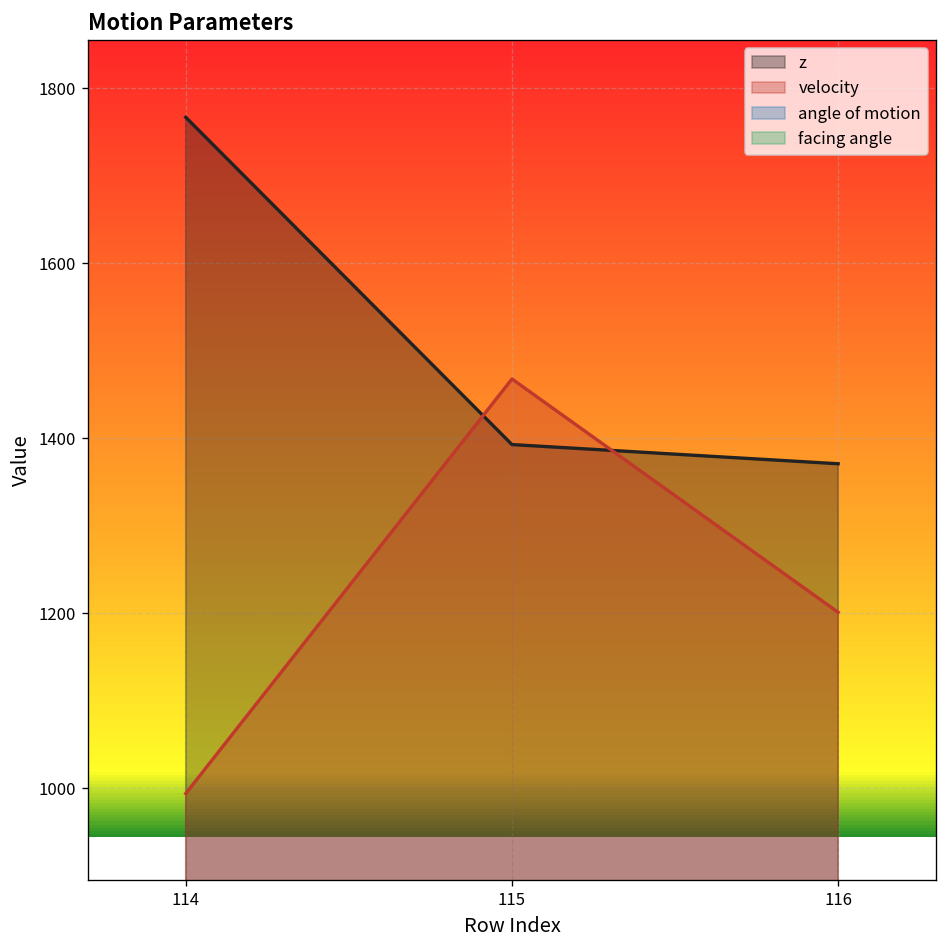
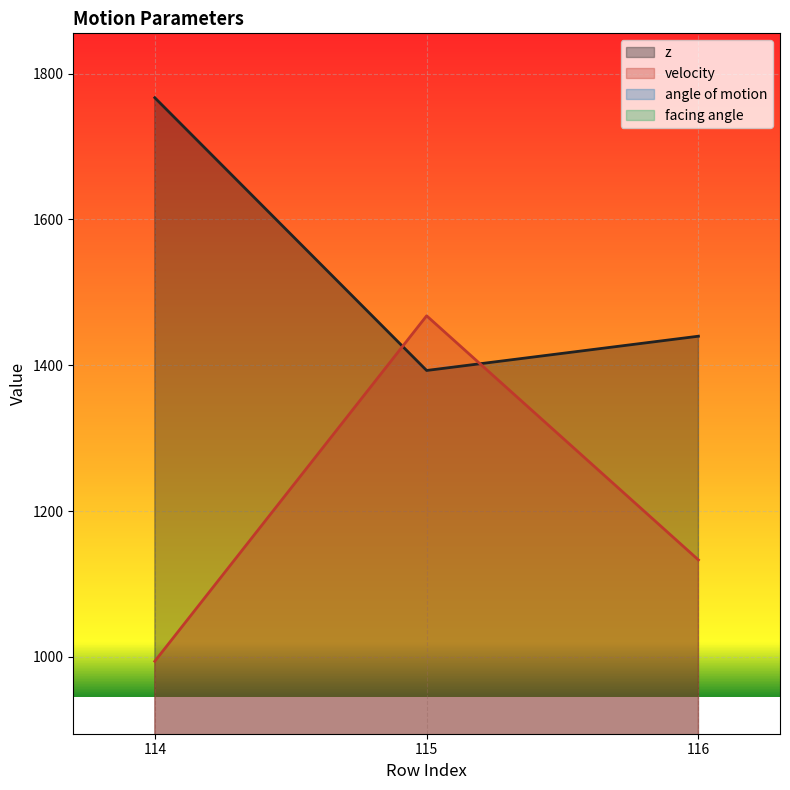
  {
    "z": {
      "114": 1770,
      "115": 1390,
-     "116": 1370
+     "116": 1440
    },
    "velocity": {
      "114": 990,
      "115": 1470,
-     "116": 1200
+     "116": 1130
    }
  }
